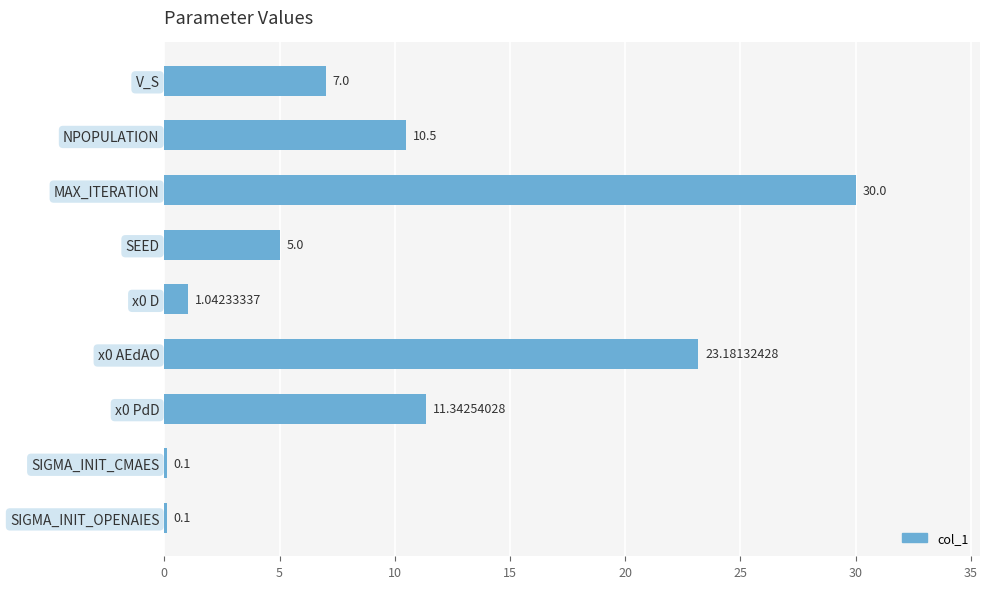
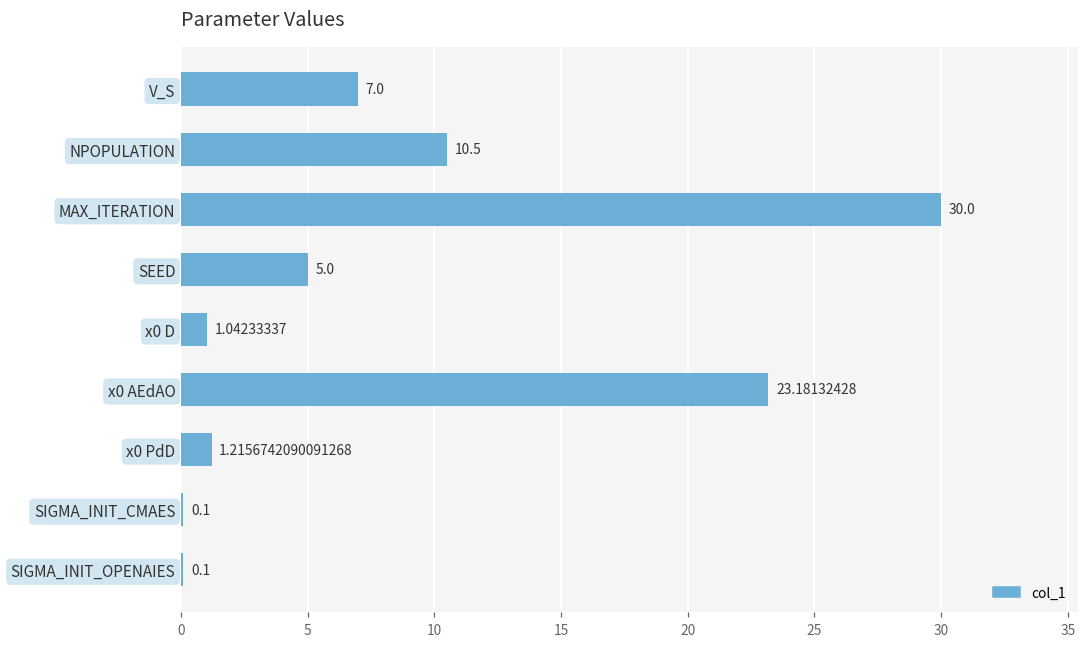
  {
    "V_S": 7.0,
    "NPOPULATION": 10.5,
    "MAX_ITERATION": 30.0,
    "SEED": 5.0,
    "x0 D": 1.04233337,
    "x0 AEdAO": 23.18132428,
-   "x0 PdD": 11.34254028,
+   "x0 PdD": 1.2156742090091268,
    "SIGMA_INIT_CMAES": 0.1,
    "SIGMA_INIT_OPENAIES": 0.1
  }
